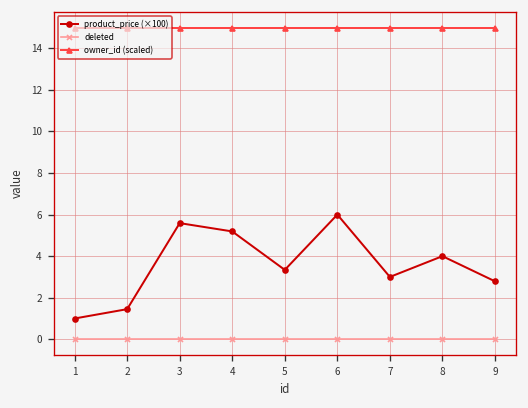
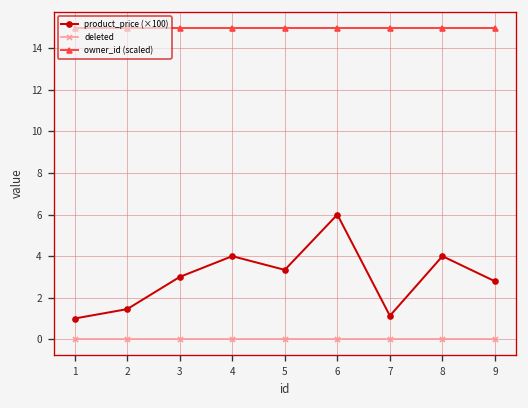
  {
    "product_price (×100)": {
      "1": 1.0,
      "2": 1.5,
-     "3": 5.6,
-     "4": 5.2,
+     "3": 3.0,
+     "4": 4.0,
      "5": 3.3,
      "6": 6.0,
-     "7": 3.0,
+     "7": 1.1,
      "8": 4.0,
      "9": 2.8
    },
    "deleted": {
      "1": 0.0,
      "2": 0.0,
      "3": 0.0,
      "4": 0.0,
      "5": 0.0,
      "6": 0.0,
      "7": 0.0,
      "8": 0.0,
      "9": 0.0
    },
    "owner_id (scaled)": {
      "3": 15.0,
      "4": 15.0,
      "5": 15.0,
      "6": 15.0,
      "7": 15.0,
      "8": 15.0,
      "9": 15.0
    }
  }
